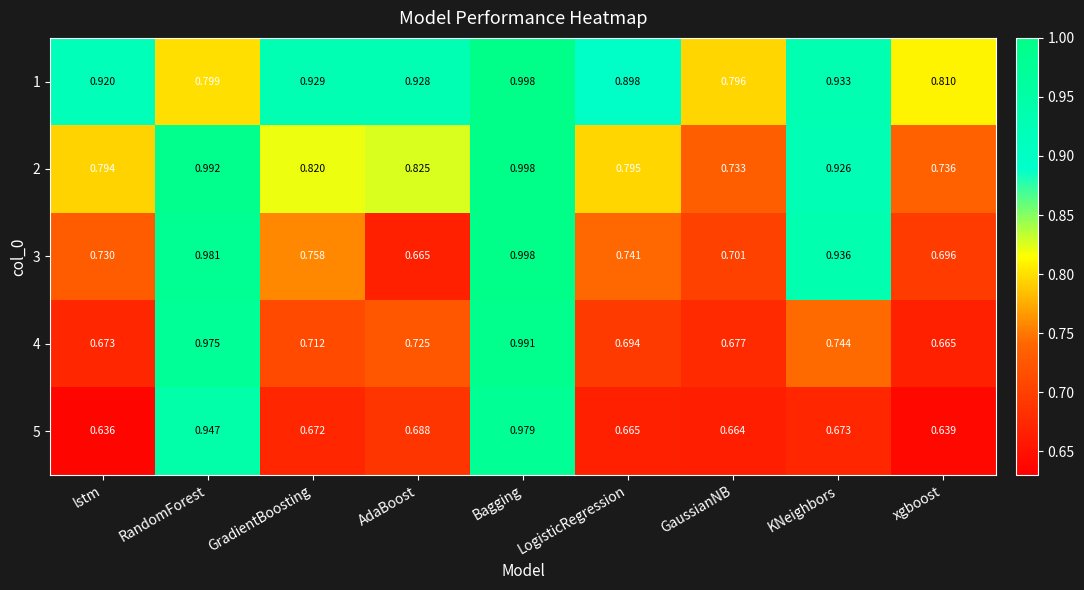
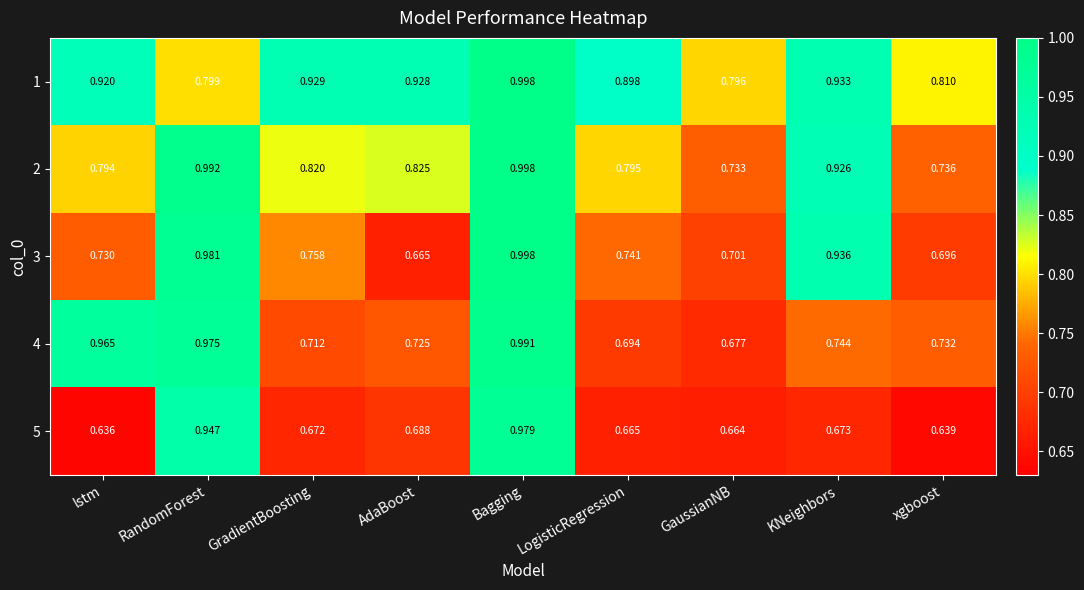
  {
    "1": {
      "lstm": 0.920,
      "RandomForest": 0.799,
      "GradientBoosting": 0.929,
      "AdaBoost": 0.928,
      "Bagging": 0.998,
      "LogisticRegression": 0.898,
      "GaussianNB": 0.796,
      "KNeighbors": 0.933,
      "xgboost": 0.810
    },
    "2": {
      "lstm": 0.794,
      "RandomForest": 0.992,
      "GradientBoosting": 0.820,
      "AdaBoost": 0.825,
      "Bagging": 0.998,
      "LogisticRegression": 0.795,
      "GaussianNB": 0.733,
      "KNeighbors": 0.926,
      "xgboost": 0.736
    },
    "3": {
      "lstm": 0.730,
      "RandomForest": 0.981,
      "GradientBoosting": 0.758,
      "AdaBoost": 0.665,
      "Bagging": 0.998,
      "LogisticRegression": 0.741,
      "GaussianNB": 0.701,
      "KNeighbors": 0.936,
      "xgboost": 0.696
    },
    "4": {
-     "lstm": 0.673,
+     "lstm": 0.965,
      "RandomForest": 0.975,
      "GradientBoosting": 0.712,
      "AdaBoost": 0.725,
      "Bagging": 0.991,
      "LogisticRegression": 0.694,
      "GaussianNB": 0.677,
      "KNeighbors": 0.744,
-     "xgboost": 0.665
+     "xgboost": 0.732
    },
    "5": {
      "lstm": 0.636,
      "RandomForest": 0.947,
      "GradientBoosting": 0.672,
      "AdaBoost": 0.688,
      "Bagging": 0.979,
      "LogisticRegression": 0.665,
      "GaussianNB": 0.664,
      "KNeighbors": 0.673,
      "xgboost": 0.639
    }
  }
